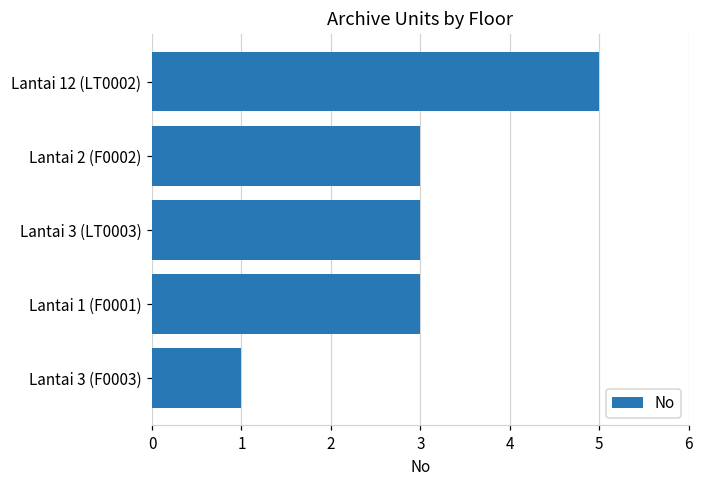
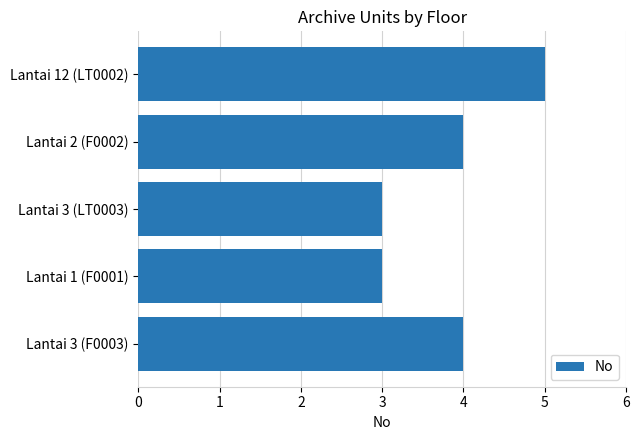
  {
    "Lantai 12 (LT0002)": 5,
-   "Lantai 2 (F0002)": 3,
+   "Lantai 2 (F0002)": 4,
    "Lantai 3 (LT0003)": 3,
    "Lantai 1 (F0001)": 3,
-   "Lantai 3 (F0003)": 1
+   "Lantai 3 (F0003)": 4
  }
